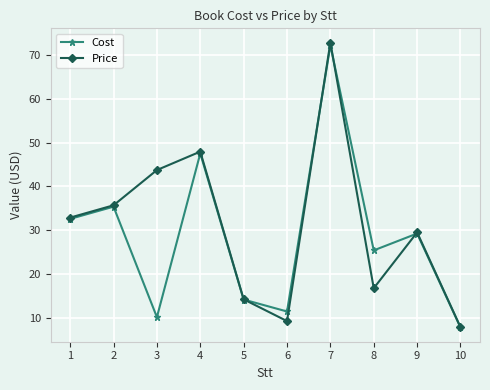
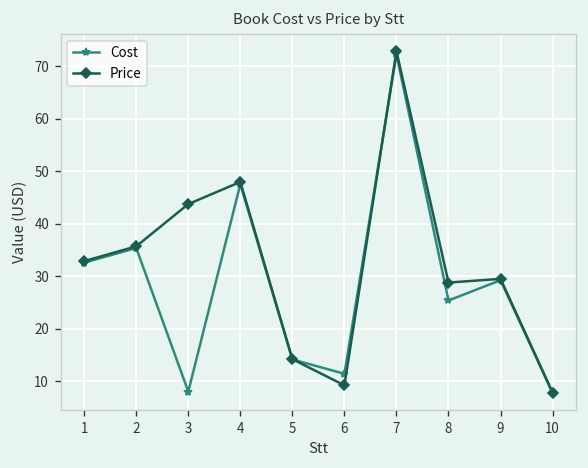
  {
    "Cost": {
-     "3": 10,
+     "3": 8,
      "6": 11,
      "7": 72,
      "8": 25
    },
    "Price": {
      "3": 44,
      "6": 9,
      "7": 73,
-     "8": 17
+     "8": 29
    }
  }
